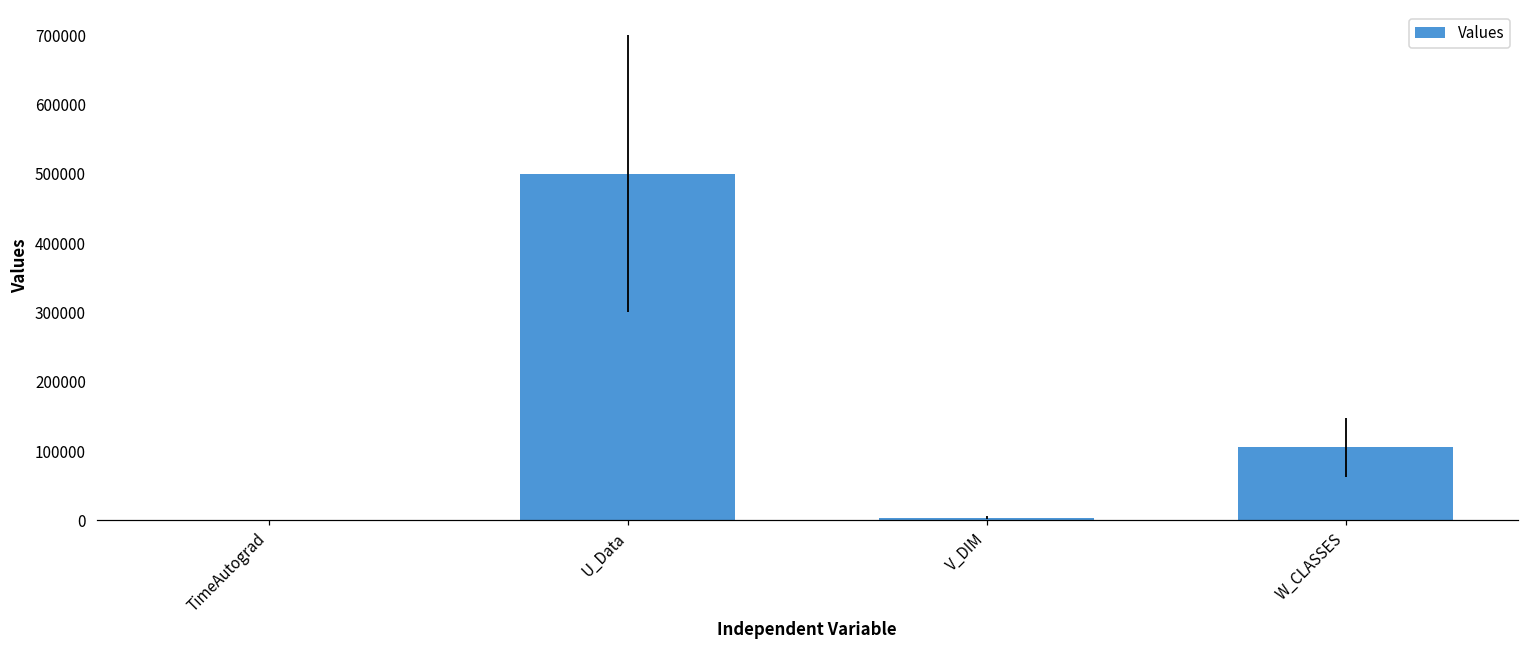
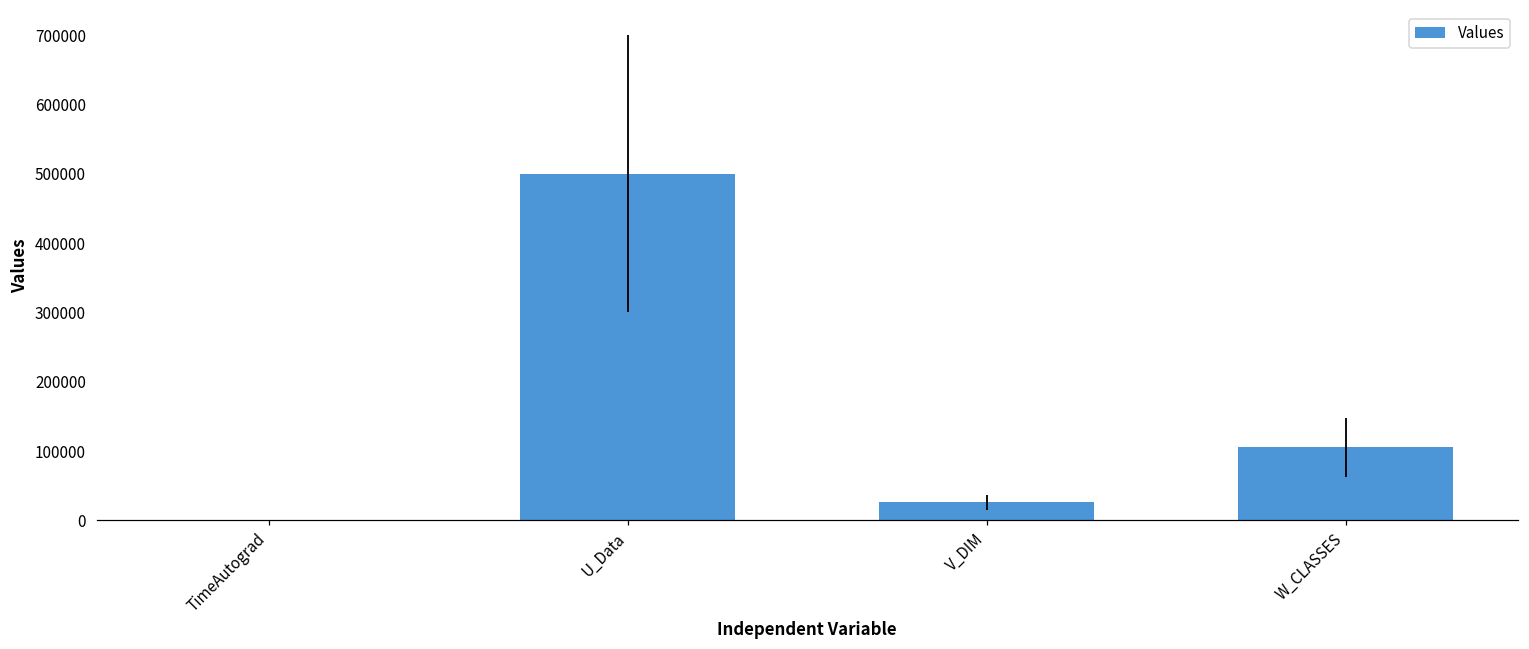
  {
    "U_Data": 500000,
-   "V_DIM": 0,
+   "V_DIM": 30000,
    "W_CLASSES": 110000
  }
